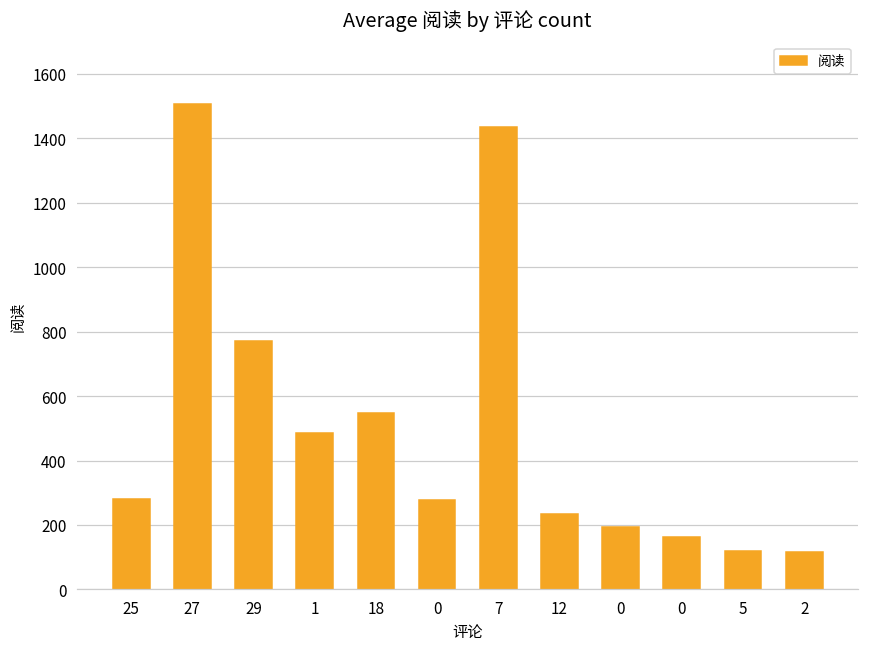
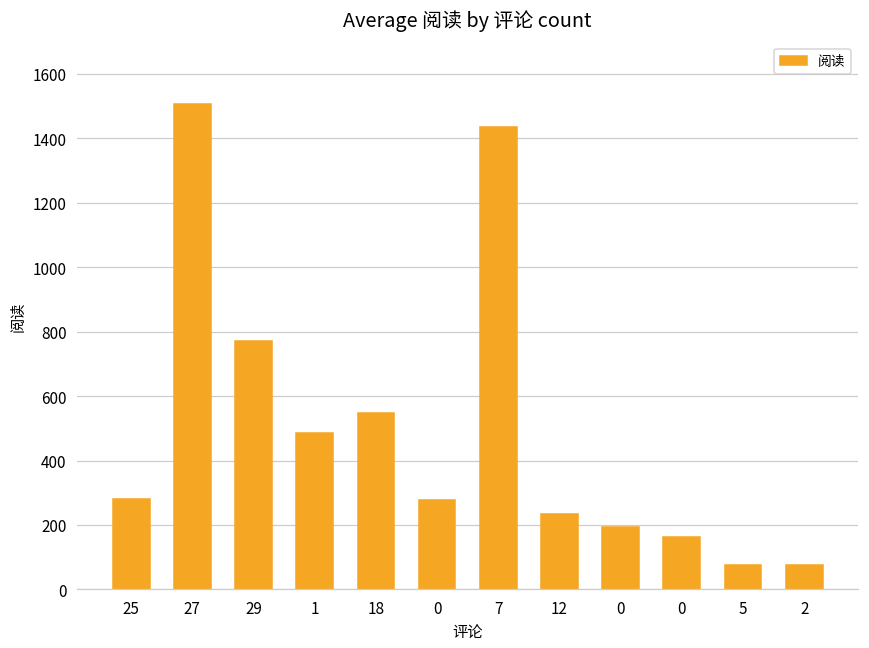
  {
    "25": 280,
    "27": 1510,
    "29": 770,
    "1": 480,
    "18": 550,
    "7": 1440,
    "12": 240,
-   "5": 120,
-   "2": 120
+   "5": 80,
+   "2": 80
  }
